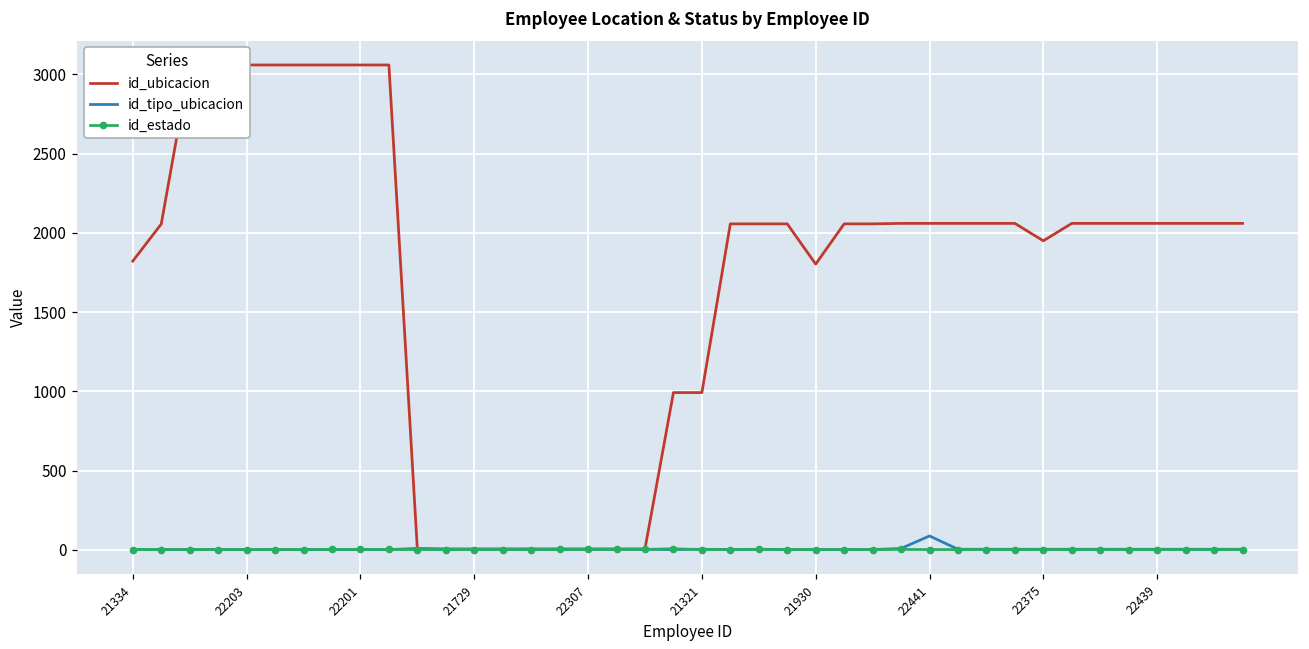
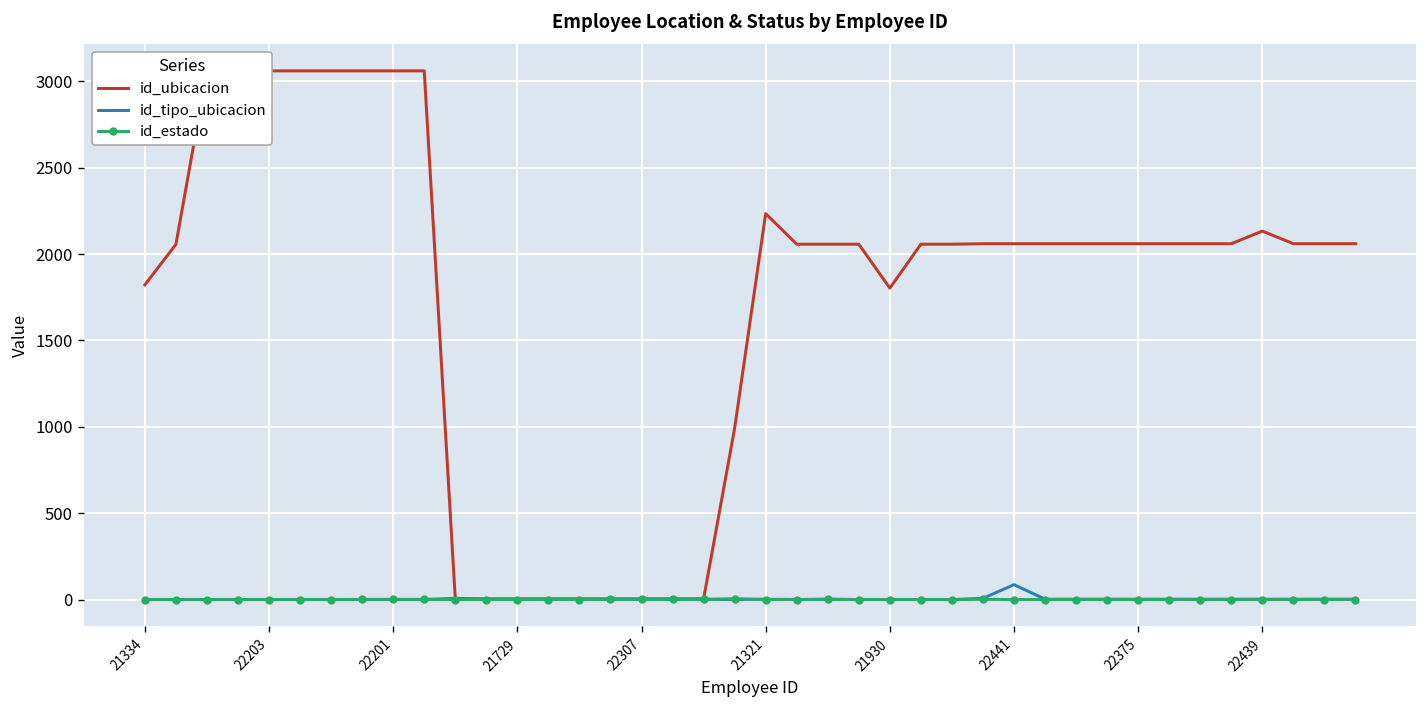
  {
    "id_ubicacion": {
      "21334": 1820,
      "22201": 3060,
-     "21321": 990,
+     "21321": 2230,
      "21930": 1800,
      "22441": 2060,
-     "22375": 1950,
-     "22439": 2060
+     "22375": 2060,
+     "22439": 2130
    },
    "id_tipo_ubicacion": {
      "22441": 90
    },
    "id_estado": {
      "22441": 0
    }
  }
